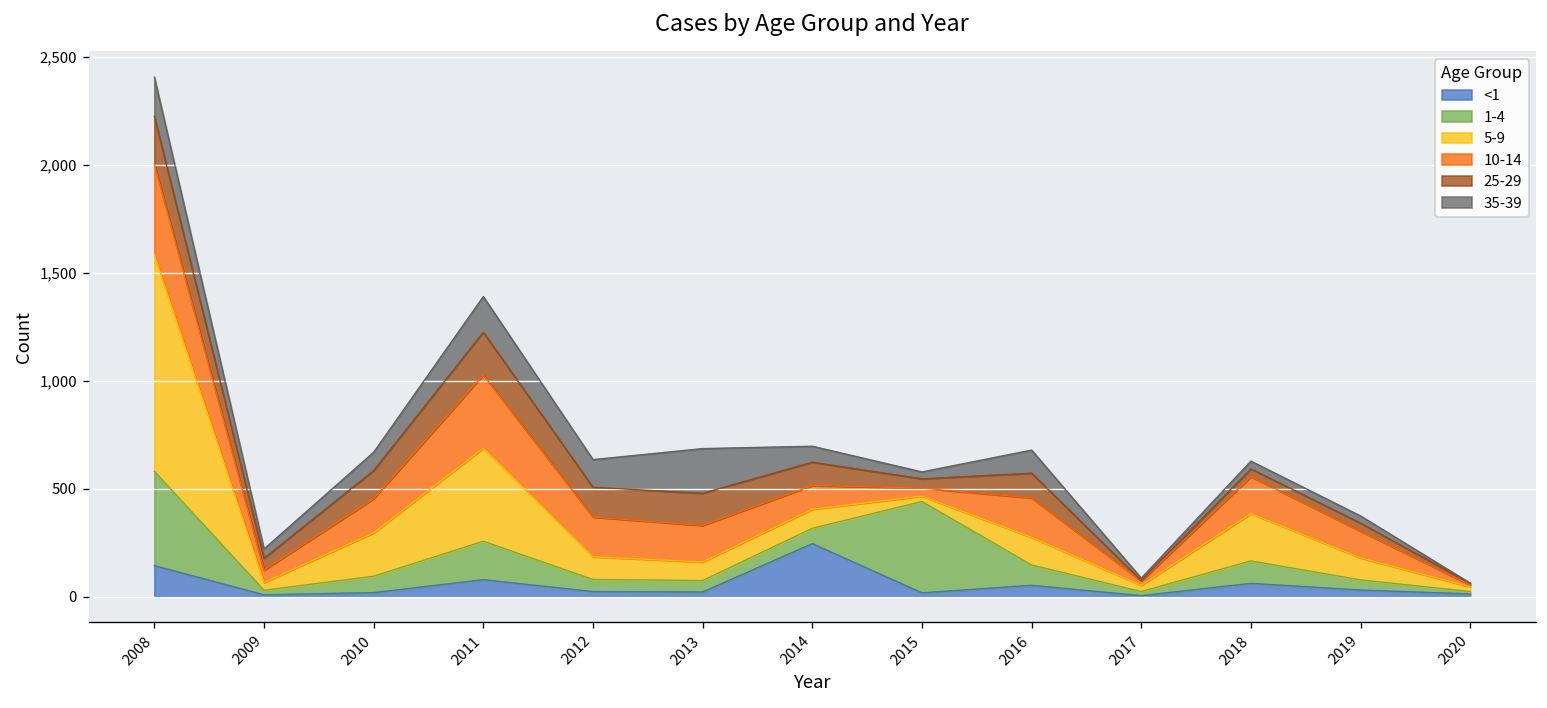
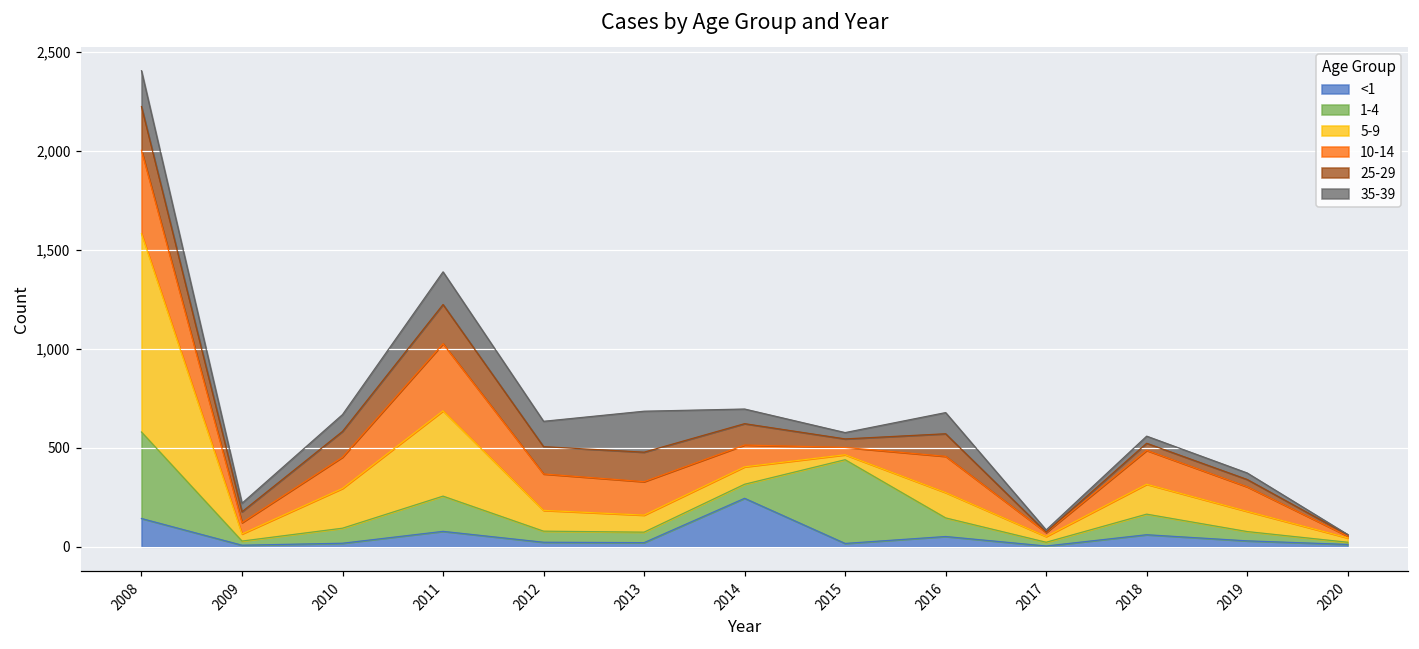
  {
    "<1": {
      "2008": "140",
      "2009": "10",
      "2010": "20",
      "2011": "80",
      "2012": "20",
      "2013": "20",
      "2014": "250",
      "2015": "20",
      "2016": "50",
      "2017": "0",
      "2018": "60",
      "2019": "30"
    },
    "1-4": {
      "2008": "440",
      "2009": "20",
      "2010": "80",
      "2011": "180",
      "2012": "60",
      "2013": "50",
      "2014": "70",
      "2015": "420",
      "2016": "90",
      "2017": "20",
      "2018": "100",
      "2019": "50"
    },
    "5-9": {
      "2008": "1,000",
      "2009": "40",
      "2010": "200",
      "2011": "430",
      "2012": "110",
      "2013": "90",
      "2014": "90",
      "2015": "30",
      "2016": "130",
      "2017": "30",
-     "2018": "220",
+     "2018": "150",
      "2019": "100"
    },
    "10-14": {
      "2008": "420",
      "2009": "60",
      "2010": "160",
      "2011": "340",
      "2012": "180",
      "2013": "170",
      "2014": "110",
      "2015": "40",
      "2016": "180",
      "2018": "170",
      "2019": "120"
    },
    "25-29": {
      "2008": "220",
      "2009": "60",
      "2010": "130",
      "2011": "200",
      "2012": "140",
      "2013": "150",
      "2014": "110",
      "2015": "40",
      "2016": "110",
      "2018": "40",
      "2019": "40"
    },
    "35-39": {
      "2008": "180",
      "2009": "40",
      "2010": "90",
      "2011": "170",
      "2012": "130",
      "2013": "210",
      "2014": "70",
      "2015": "30",
      "2016": "110",
      "2018": "40",
      "2019": "30"
    }
  }
